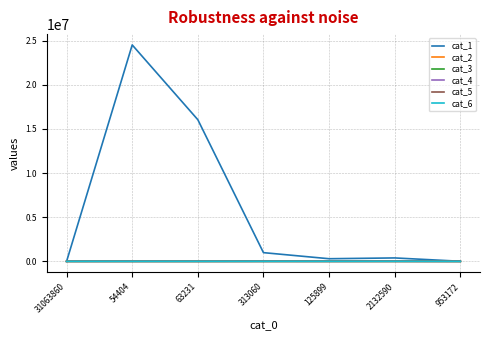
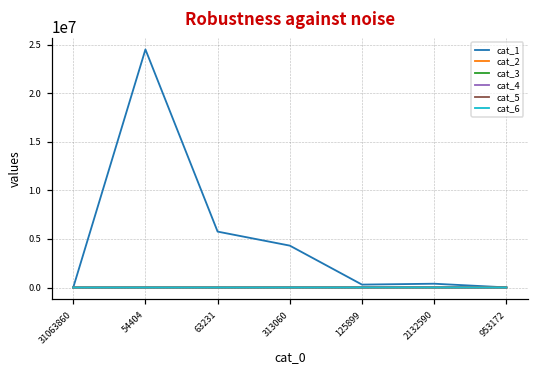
  {
    "cat_1": {
      "54404": 25000000,
-     "63231": 16000000,
-     "313060": 1000000,
+     "63231": 6000000,
+     "313060": 4000000,
      "125899": 0,
      "2132590": 0
    },
    "cat_6": {
      "54404": 0,
      "63231": 0,
      "313060": 0,
      "125899": 0,
      "2132590": 0
    }
  }
